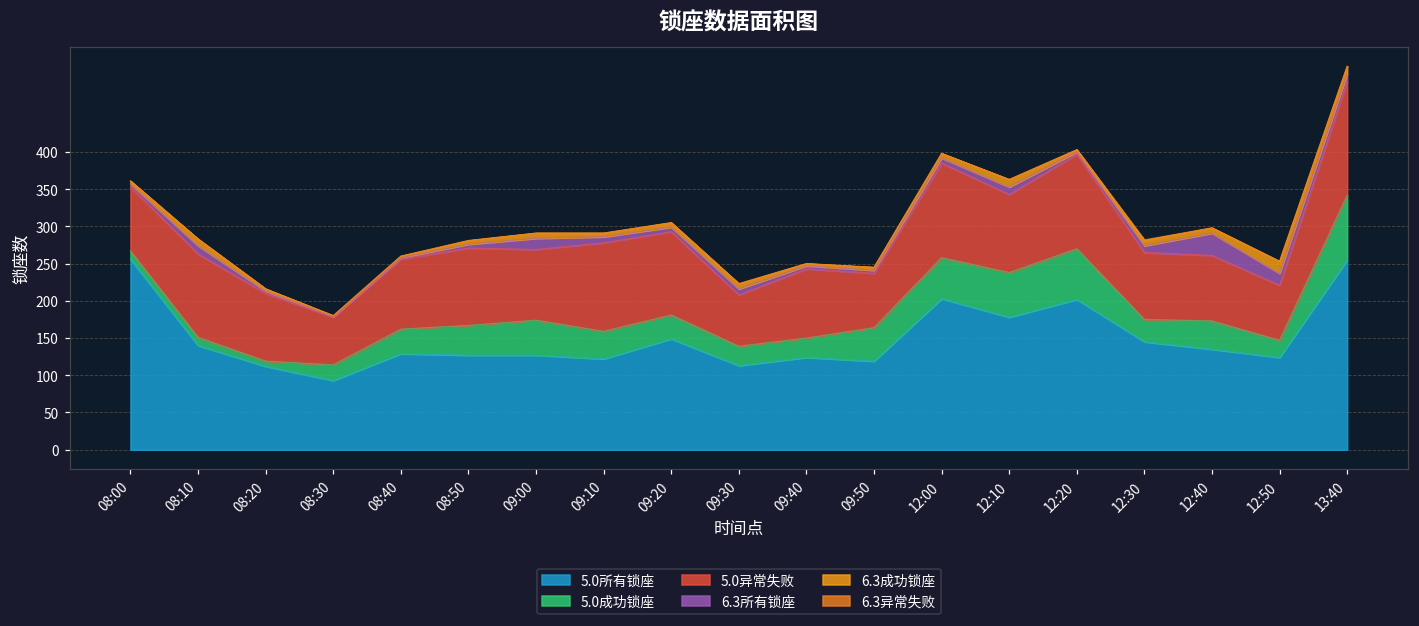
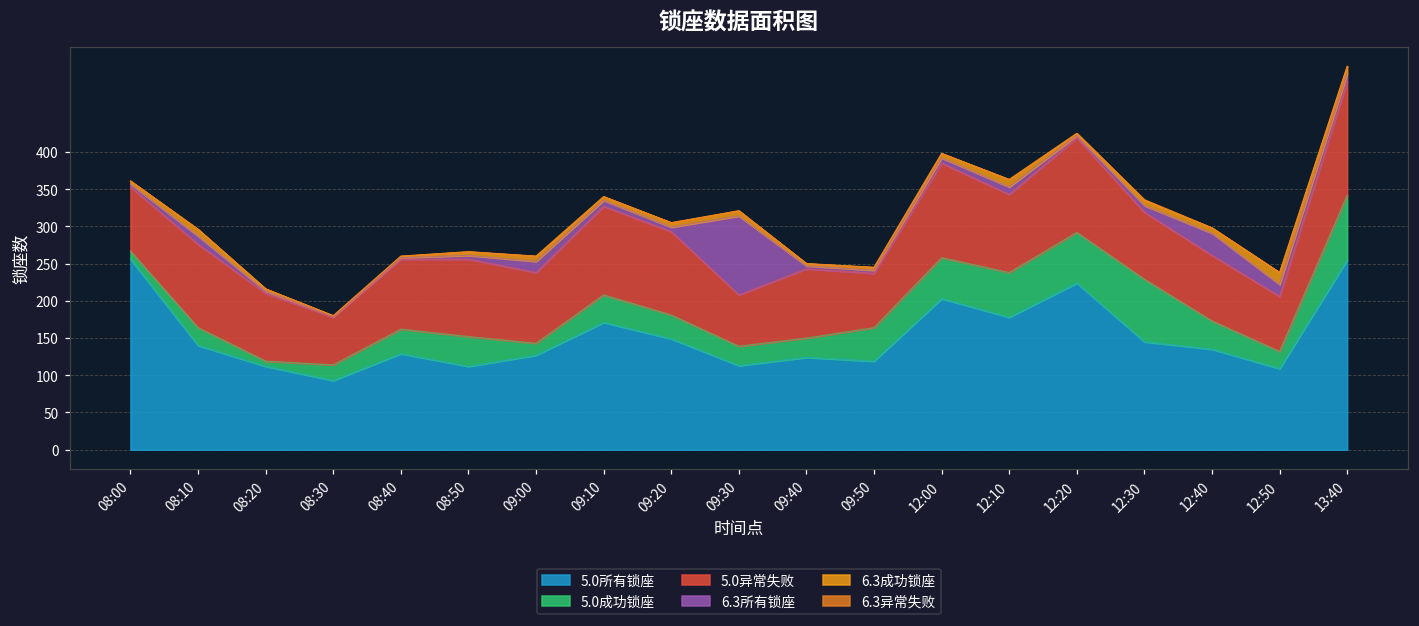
  {
    "5.0所有锁座": {
      "08:00": 260,
      "08:10": 140,
      "08:20": 110,
      "08:30": 90,
      "08:40": 130,
-     "08:50": 130,
+     "08:50": 110,
      "09:00": 130,
-     "09:10": 120,
+     "09:10": 170,
      "09:20": 150,
      "09:30": 110,
      "09:40": 120,
      "09:50": 120,
      "12:00": 200,
      "12:10": 180,
-     "12:20": 200,
+     "12:20": 220,
      "12:30": 150,
      "12:40": 140,
-     "12:50": 120,
+     "12:50": 110,
      "13:40": 260
    },
    "5.0成功锁座": {
      "08:00": 10,
-     "08:10": 10,
+     "08:10": 20,
      "08:20": 10,
      "08:30": 20,
      "08:40": 30,
      "08:50": 40,
-     "09:00": 50,
+     "09:00": 20,
      "09:10": 40,
      "09:20": 30,
      "09:30": 30,
      "09:40": 30,
      "09:50": 50,
      "12:00": 60,
      "12:10": 60,
      "12:20": 70,
-     "12:30": 30,
+     "12:30": 80,
      "12:40": 40,
      "12:50": 20,
      "13:40": 90
    },
    "6.3所有锁座": {
      "08:00": 0,
      "08:10": 10,
      "08:50": 10,
      "09:00": 20,
      "09:10": 10,
      "09:20": 10,
-     "09:30": 10,
+     "09:30": 110,
      "09:50": 0,
      "12:00": 10,
      "12:10": 10,
      "12:30": 10,
      "12:40": 30,
      "12:50": 20,
      "13:40": 10
    }
  }
